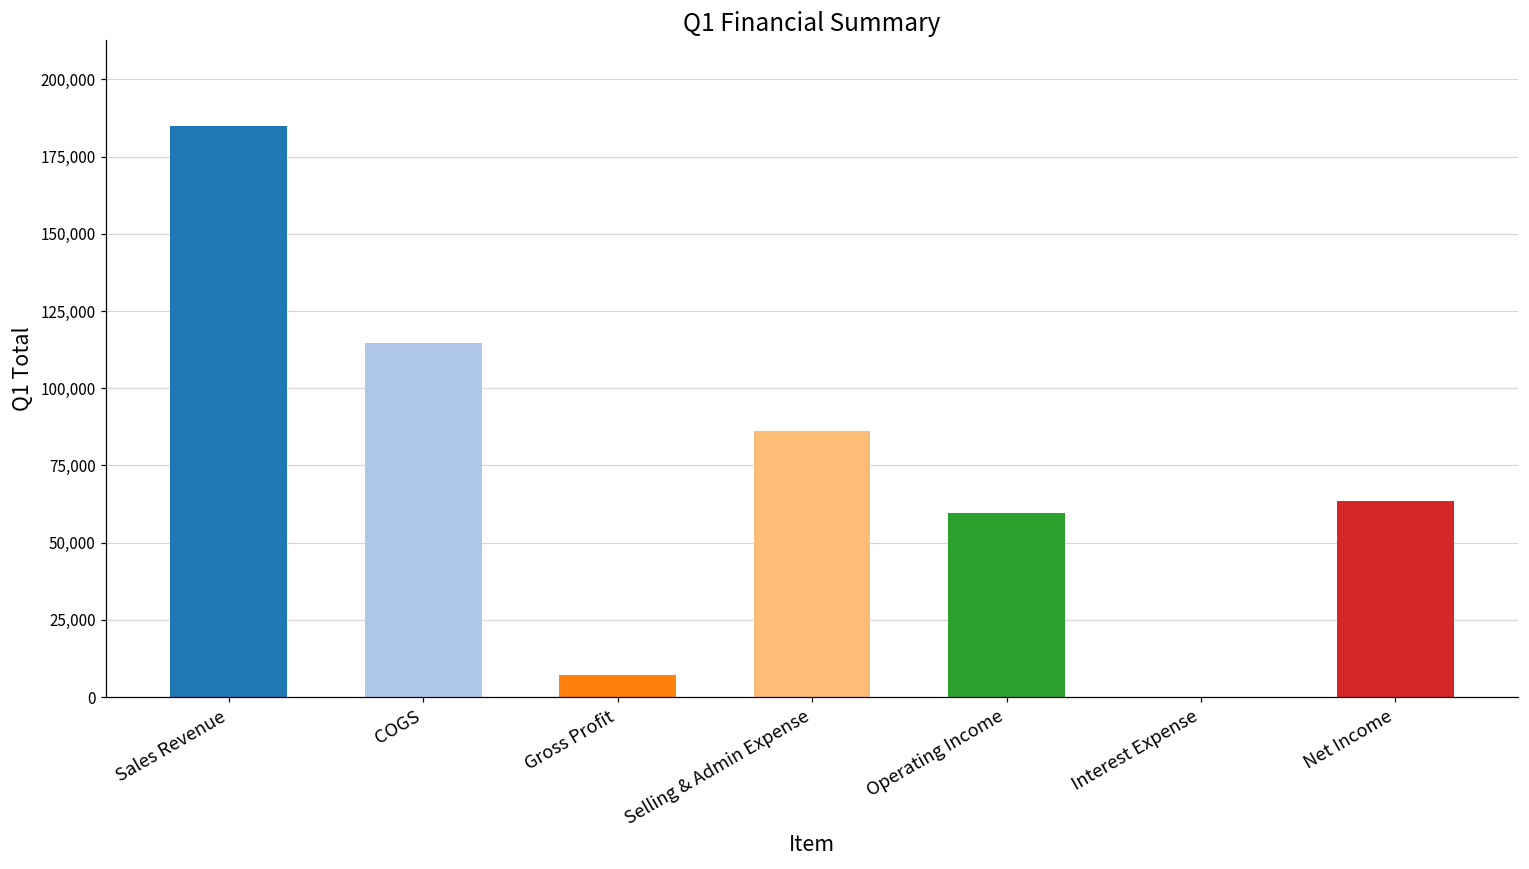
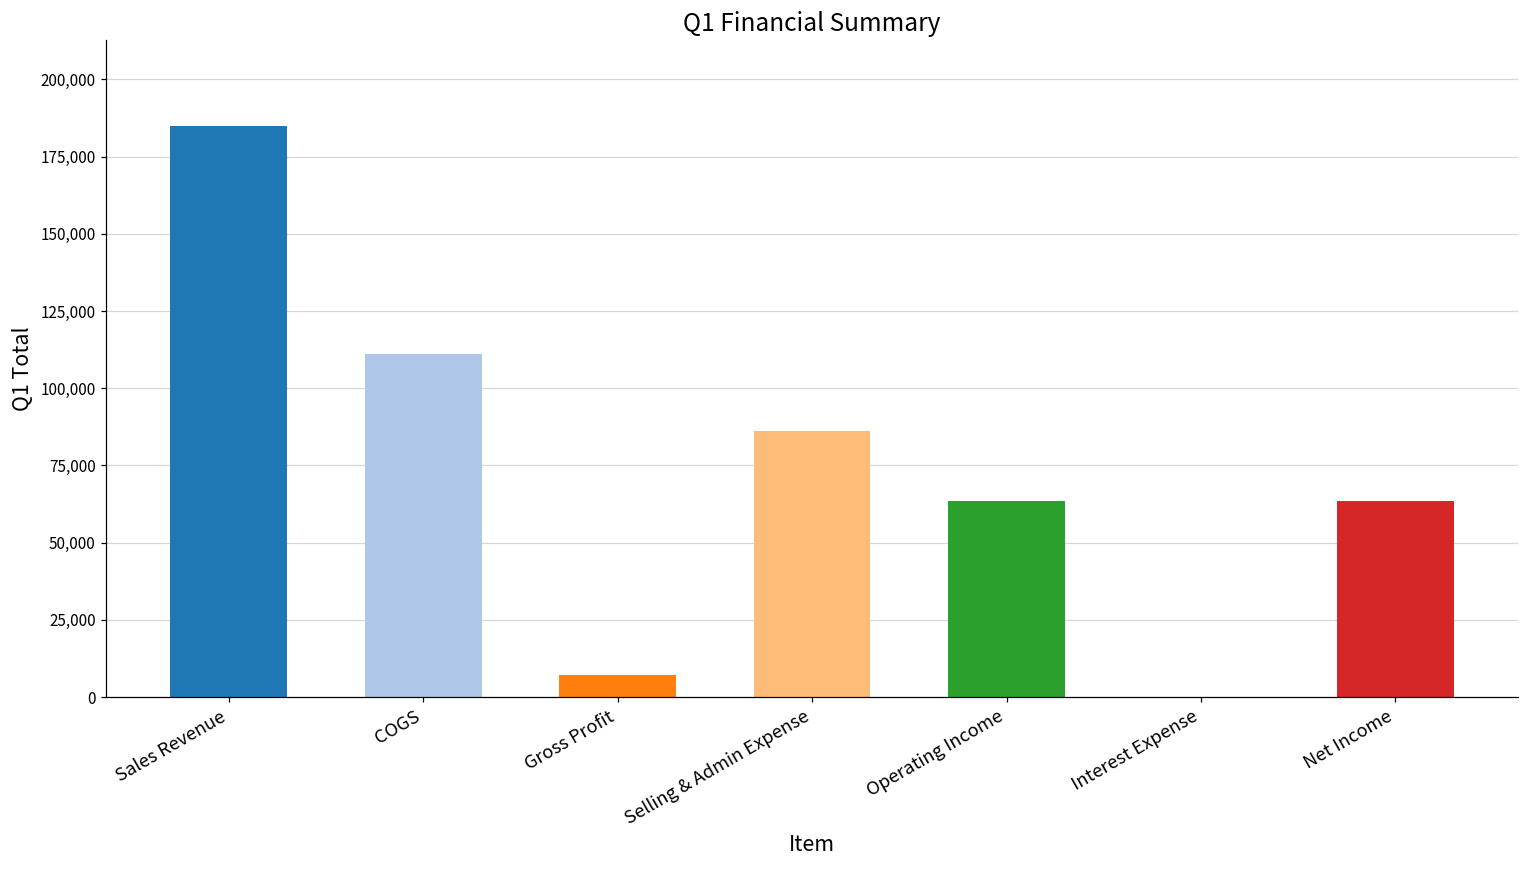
  {
    "Sales Revenue": "185,000",
-   "COGS": "114,000",
+   "COGS": "111,000",
    "Gross Profit": "7,000",
    "Selling & Admin Expense": "86,000",
-   "Operating Income": "59,000",
+   "Operating Income": "64,000",
    "Interest Expense": "0",
    "Net Income": "64,000"
  }
